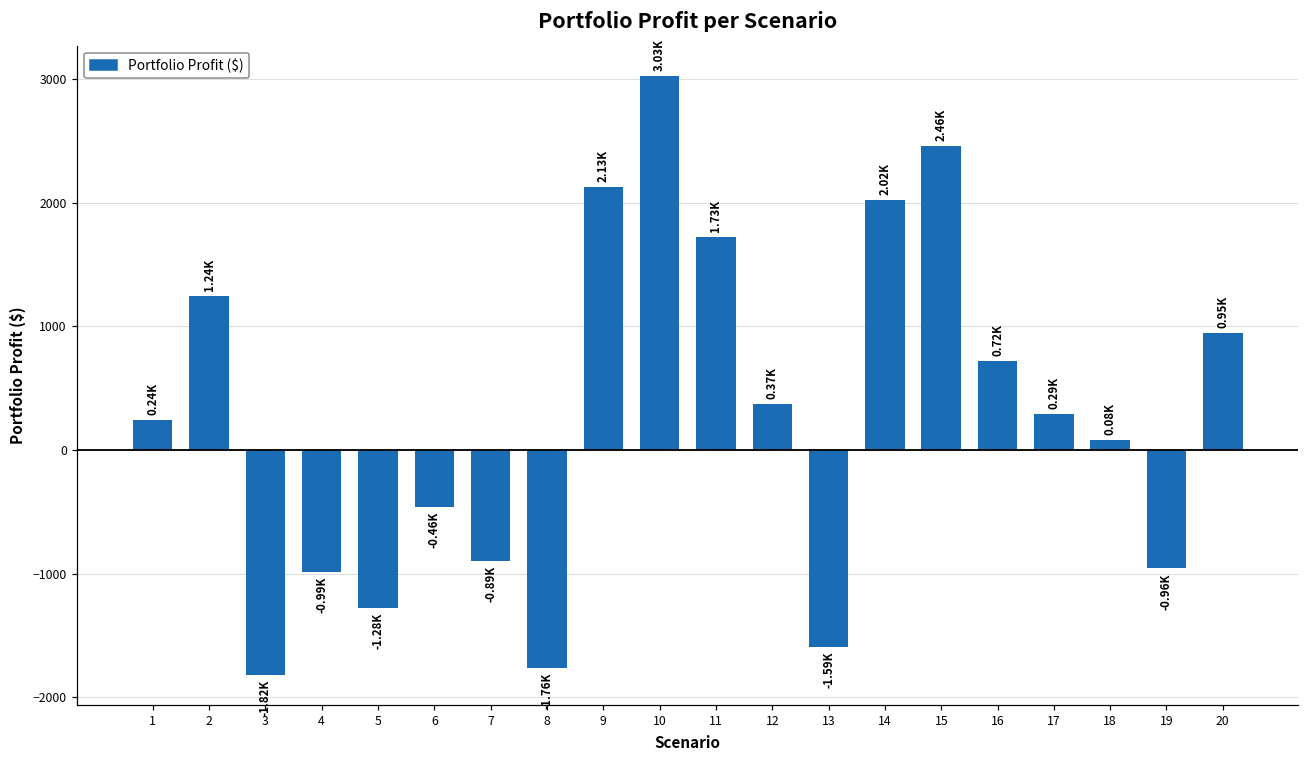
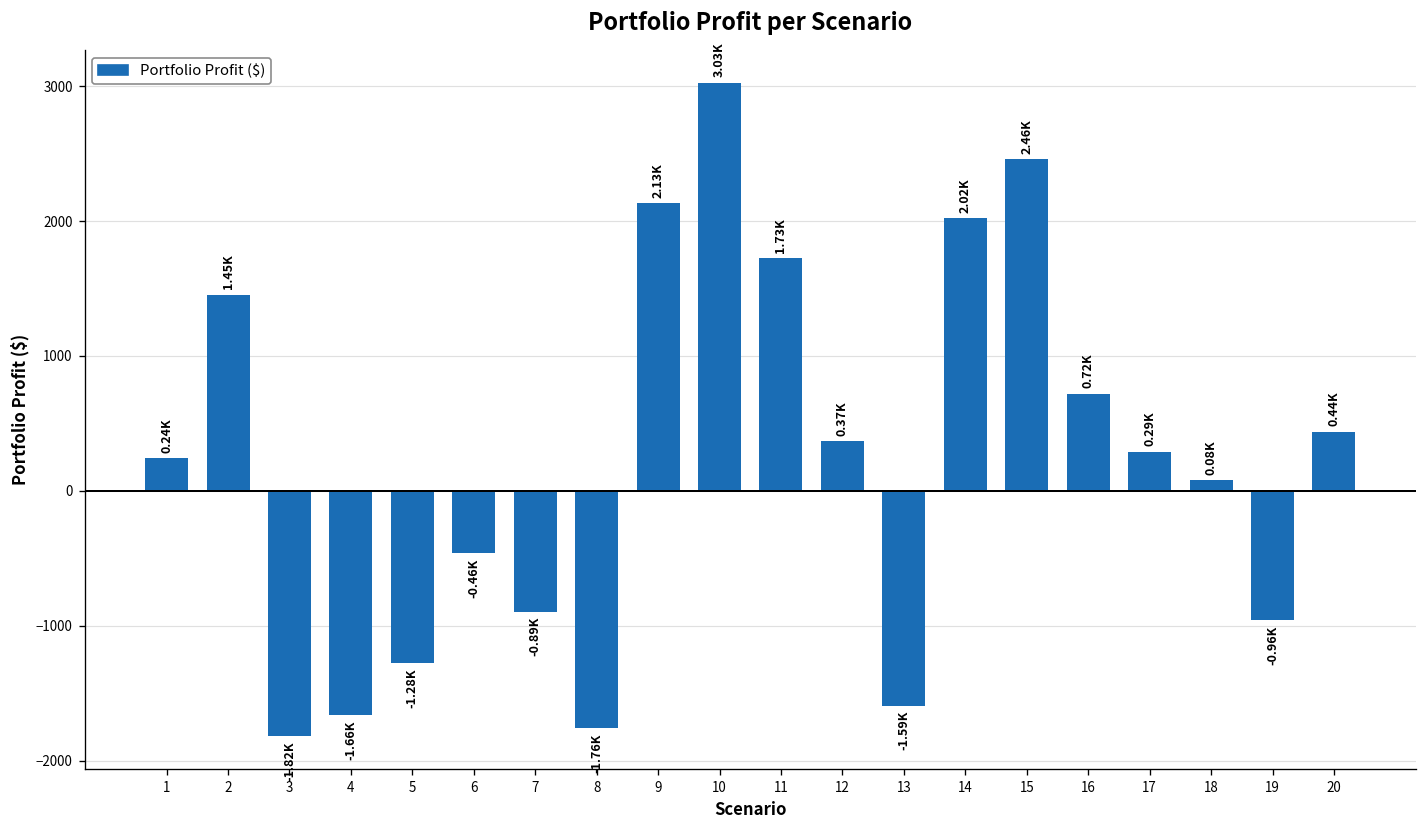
  {
    "1": "0.24K",
-   "2": "1.24K",
+   "2": "1.45K",
    "3": "-1.82K",
-   "4": "-0.99K",
+   "4": "-1.66K",
    "5": "-1.28K",
    "6": "-0.46K",
    "7": "-0.89K",
    "8": "-1.76K",
    "9": "2.13K",
    "10": "3.03K",
    "11": "1.73K",
    "12": "0.37K",
    "13": "-1.59K",
    "14": "2.02K",
    "15": "2.46K",
    "16": "0.72K",
    "17": "0.29K",
    "18": "0.08K",
    "19": "-0.96K",
-   "20": "0.95K"
+   "20": "0.44K"
  }
